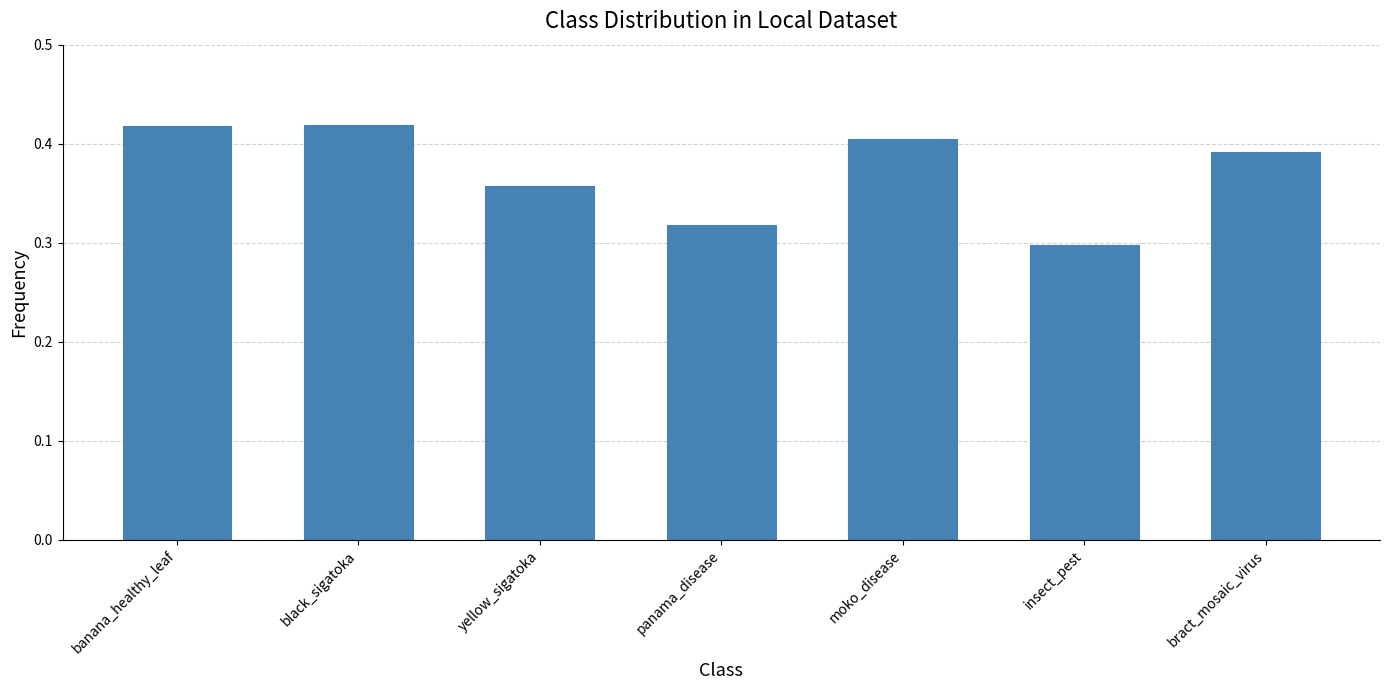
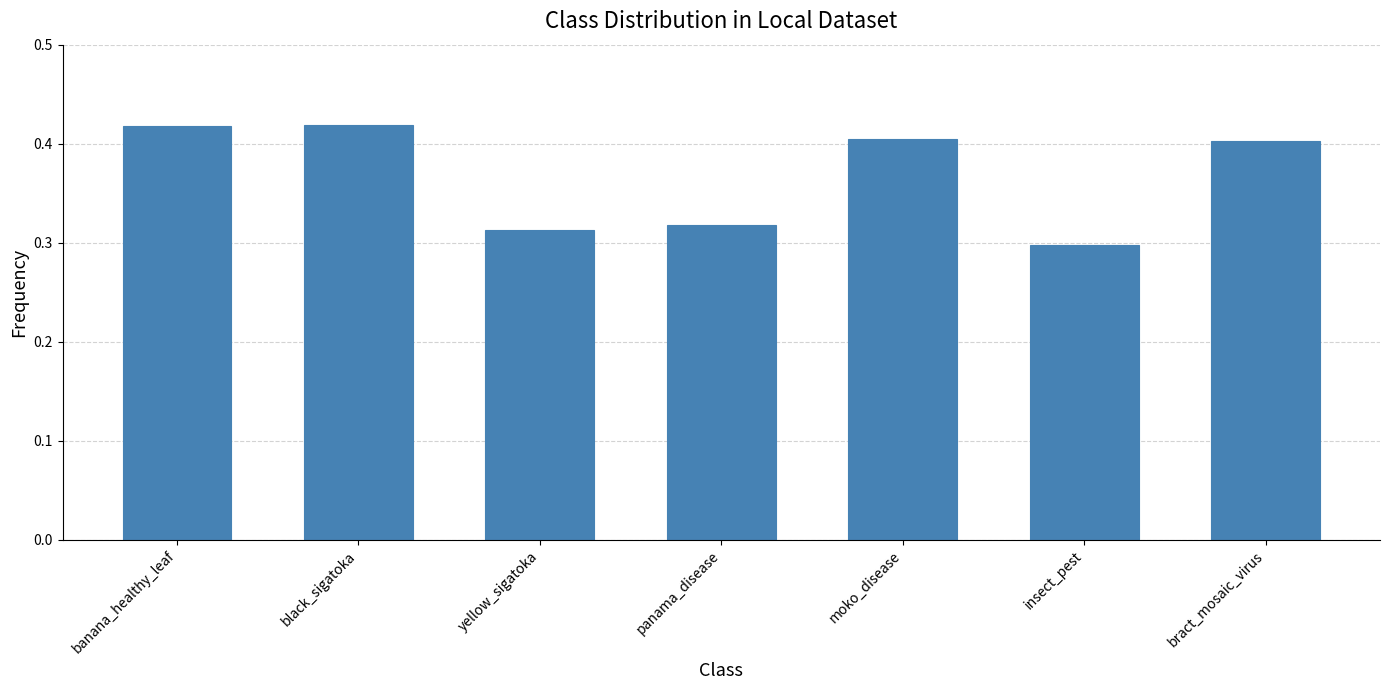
  {
    "banana_healthy_leaf": 0.42,
    "black_sigatoka": 0.42,
-   "yellow_sigatoka": 0.36,
+   "yellow_sigatoka": 0.31,
    "panama_disease": 0.32,
    "moko_disease": 0.40,
    "insect_pest": 0.30,
-   "bract_mosaic_virus": 0.39
+   "bract_mosaic_virus": 0.40
  }
